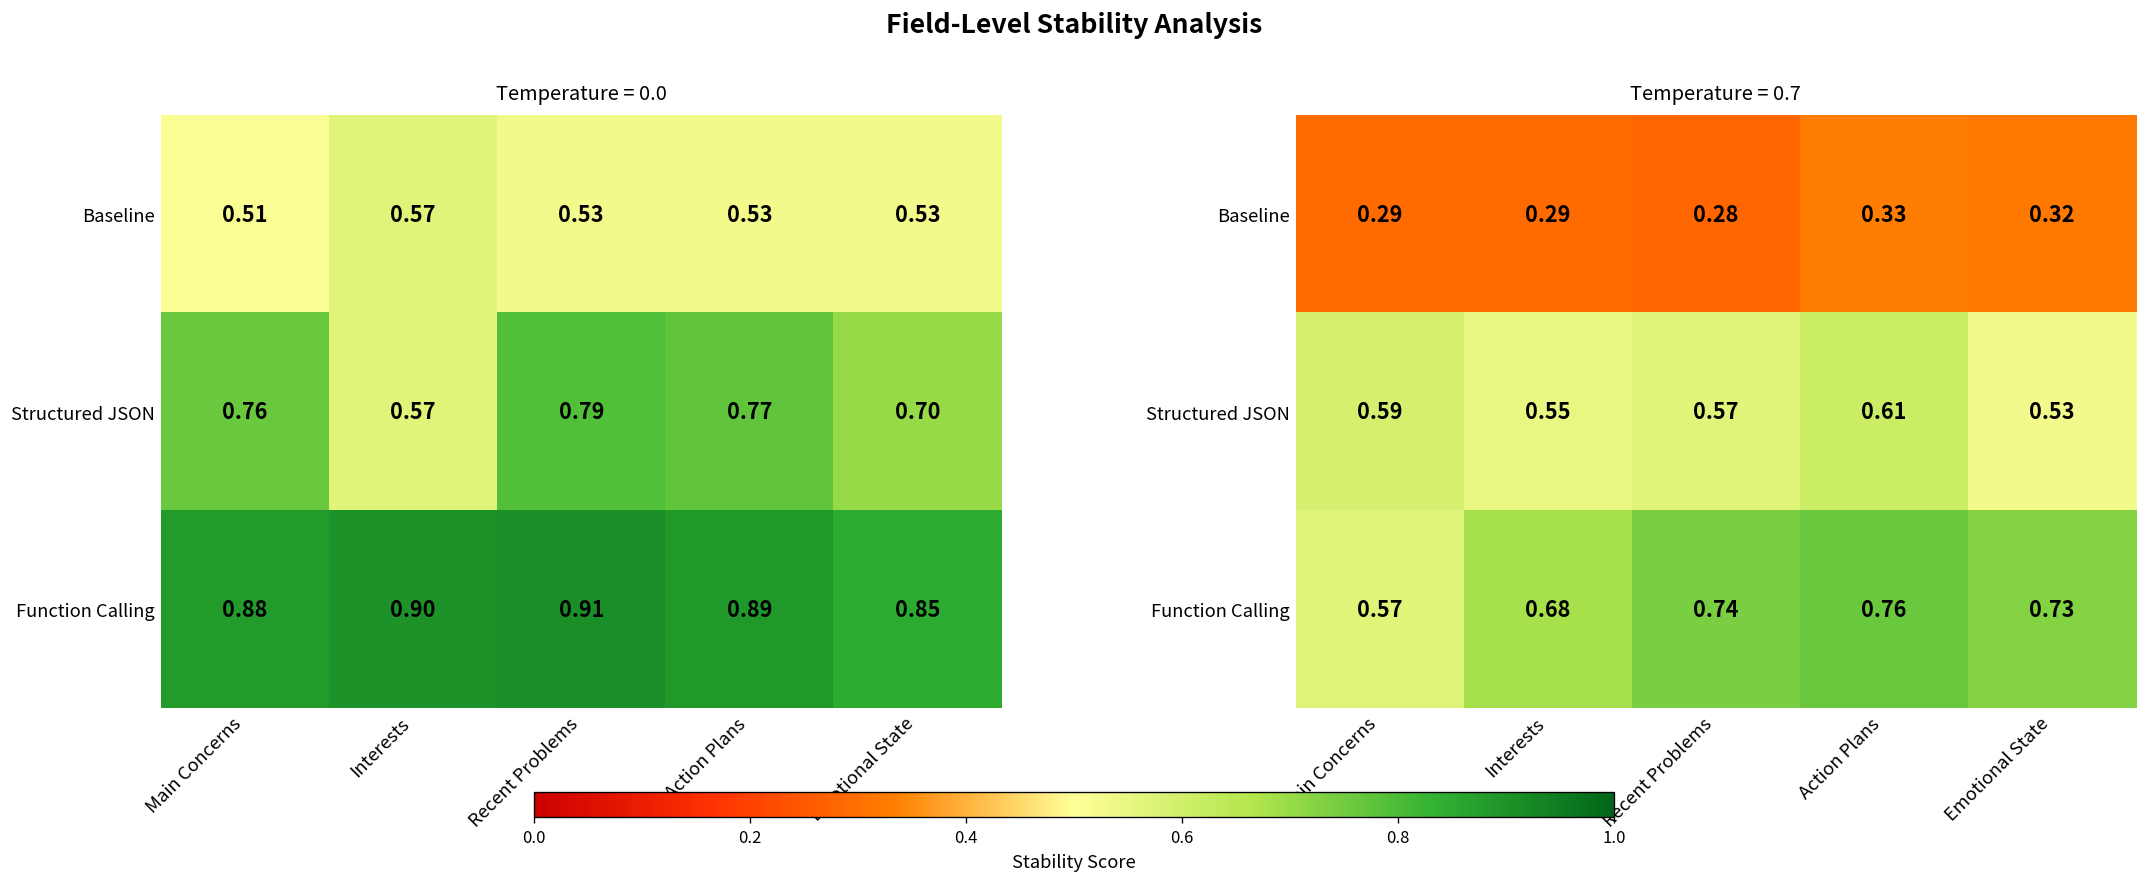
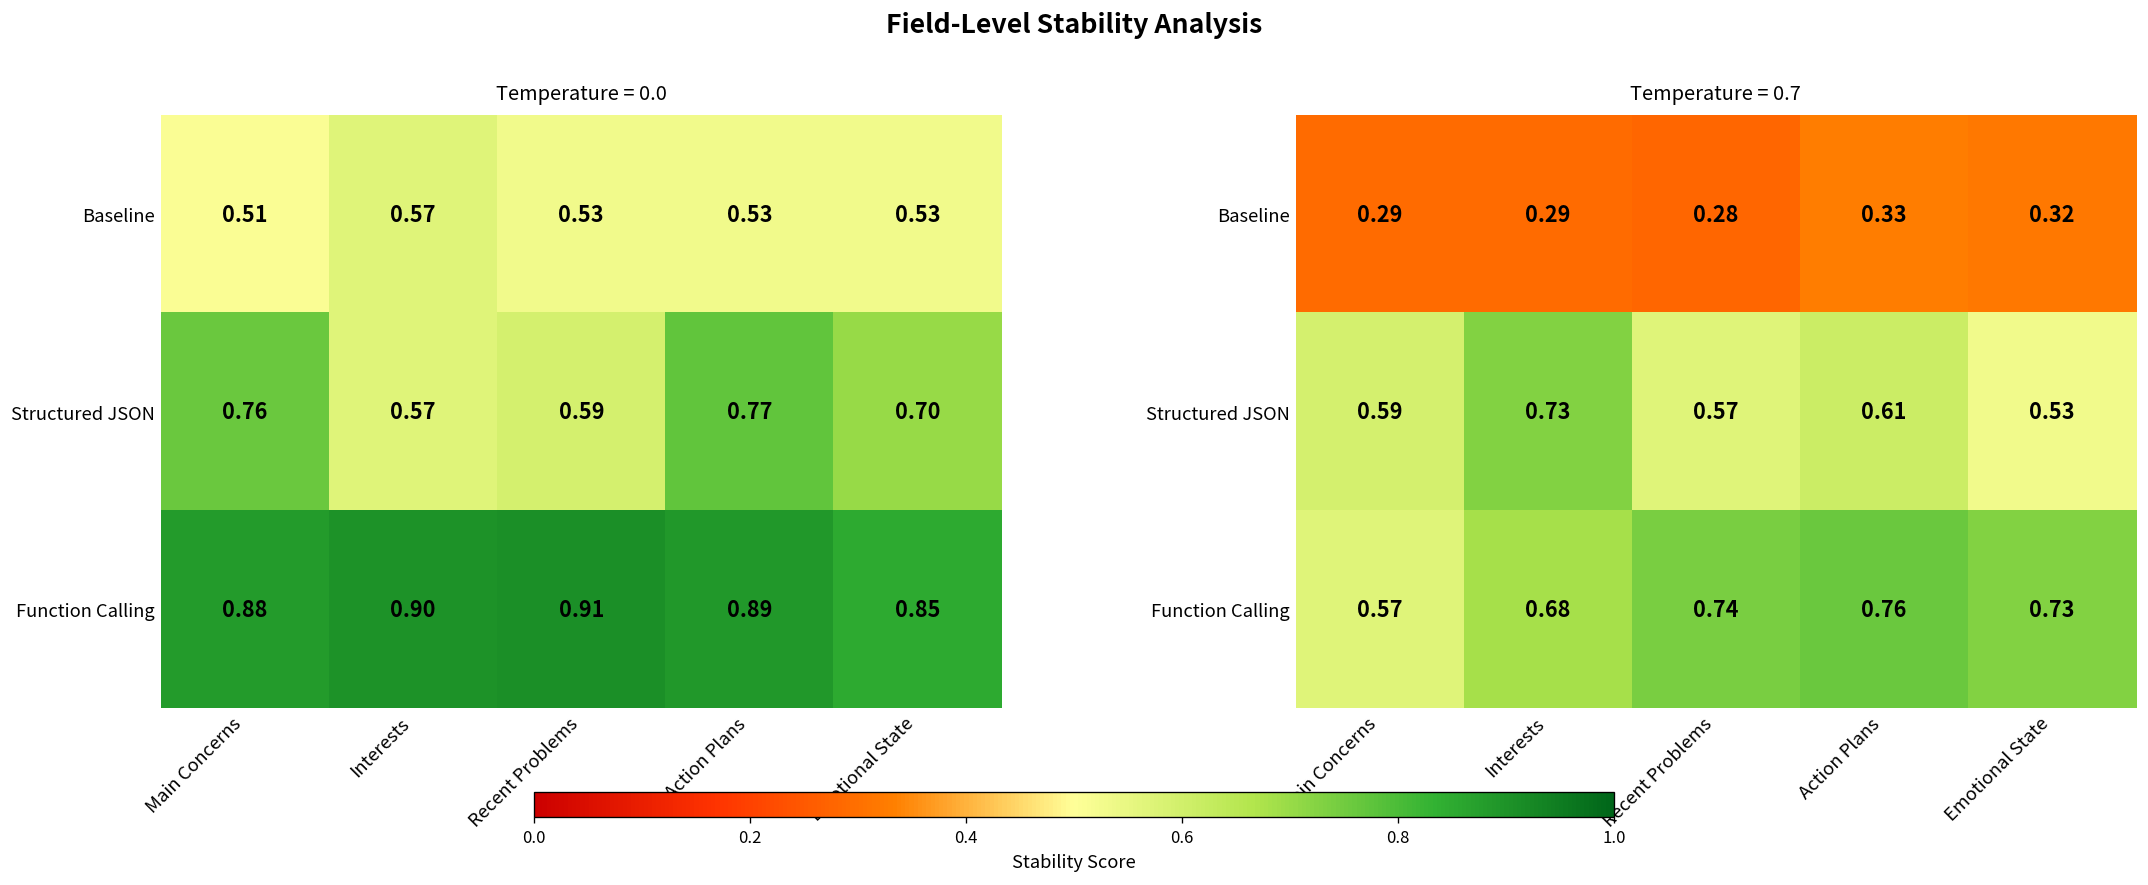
  {
    "Temperature = 0.0": {
      "Baseline": {
        "Main Concerns": 0.51,
        "Interests": 0.57,
        "Recent Problems": 0.53,
        "Action Plans": 0.53,
        "Emotional State": 0.53
      },
      "Structured JSON": {
        "Main Concerns": 0.76,
        "Interests": 0.57,
-       "Recent Problems": 0.79,
+       "Recent Problems": 0.59,
        "Action Plans": 0.77,
        "Emotional State": 0.70
      },
      "Function Calling": {
        "Main Concerns": 0.88,
        "Interests": 0.90,
        "Recent Problems": 0.91,
        "Action Plans": 0.89,
        "Emotional State": 0.85
      }
    },
    "Temperature = 0.7": {
      "Baseline": {
        "Main Concerns": 0.29,
        "Interests": 0.29,
        "Recent Problems": 0.28,
        "Action Plans": 0.33,
        "Emotional State": 0.32
      },
      "Structured JSON": {
        "Main Concerns": 0.59,
-       "Interests": 0.55,
+       "Interests": 0.73,
        "Recent Problems": 0.57,
        "Action Plans": 0.61,
        "Emotional State": 0.53
      },
      "Function Calling": {
        "Main Concerns": 0.57,
        "Interests": 0.68,
        "Recent Problems": 0.74,
        "Action Plans": 0.76,
        "Emotional State": 0.73
      }
    }
  }
